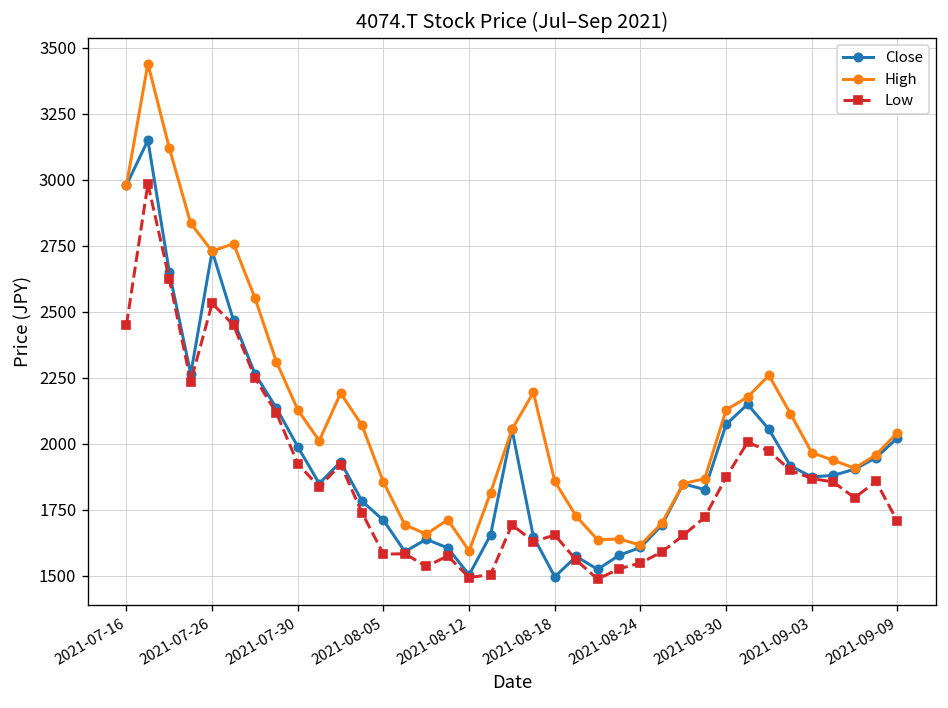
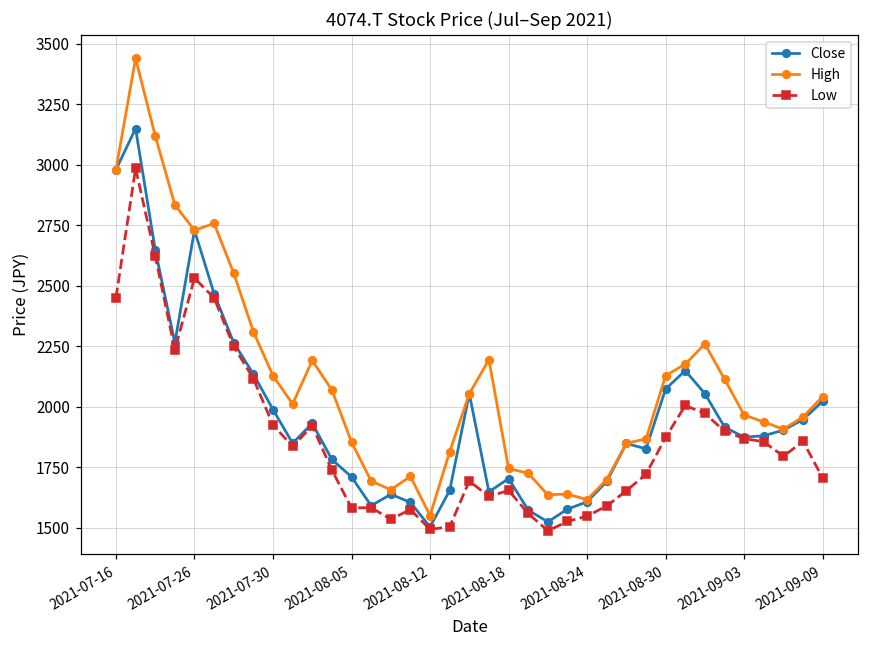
  {
    "Close": {
      "2021-07-30": 1990,
      "2021-08-05": 1710,
-     "2021-08-18": 1500,
+     "2021-08-18": 1700,
      "2021-08-30": 2070,
      "2021-09-09": 2020
    },
    "High": {
      "2021-07-30": 2130,
      "2021-08-05": 1860,
-     "2021-08-12": 1600,
-     "2021-08-18": 1860,
+     "2021-08-12": 1550,
+     "2021-08-18": 1750,
      "2021-08-30": 2130,
      "2021-09-03": 1970,
      "2021-09-09": 2040
    },
    "Low": {
      "2021-07-16": 2450,
      "2021-07-26": 2530,
      "2021-07-30": 1930,
      "2021-08-05": 1580,
      "2021-08-18": 1660,
      "2021-08-24": 1550,
      "2021-08-30": 1870,
      "2021-09-09": 1710
    }
  }
